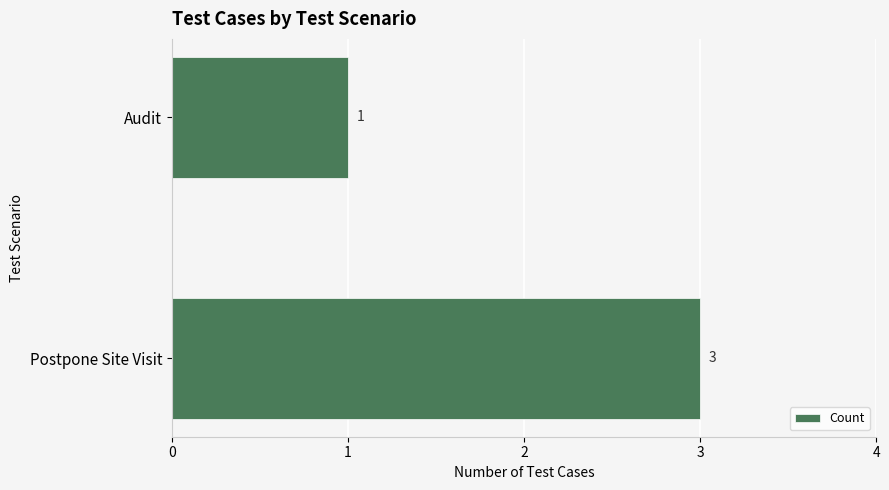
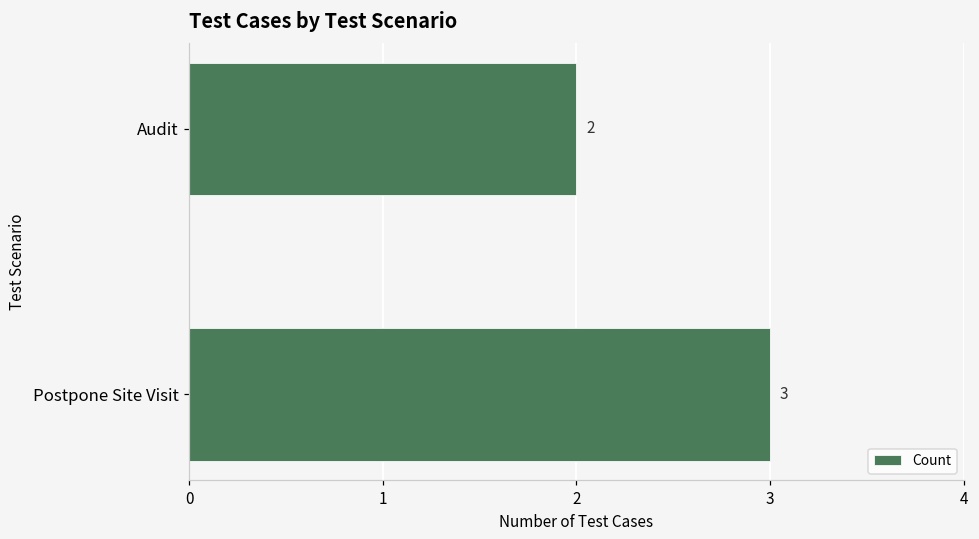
  {
-   "Audit": 1,
+   "Audit": 2,
    "Postpone Site Visit": 3
  }
